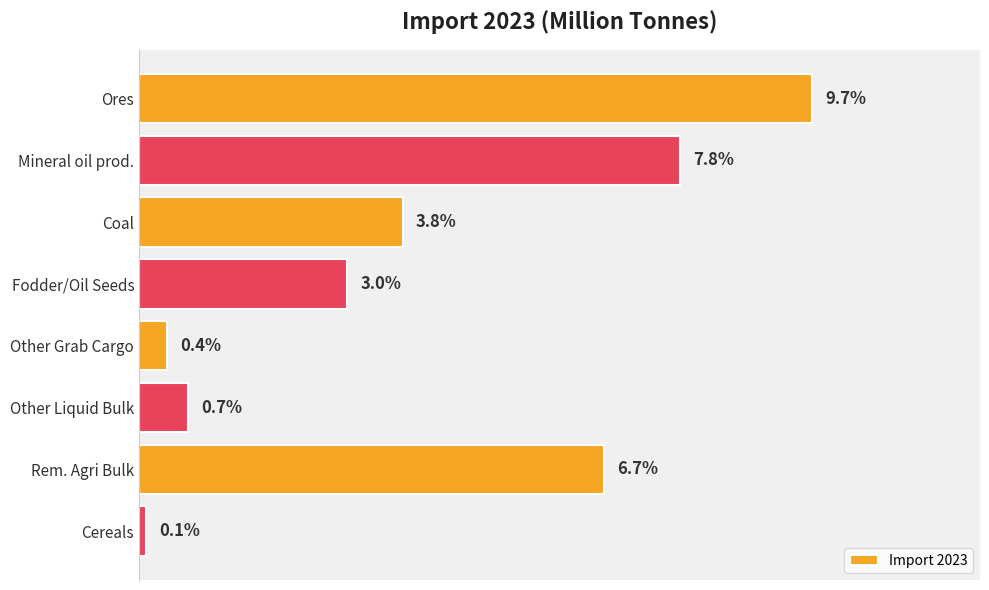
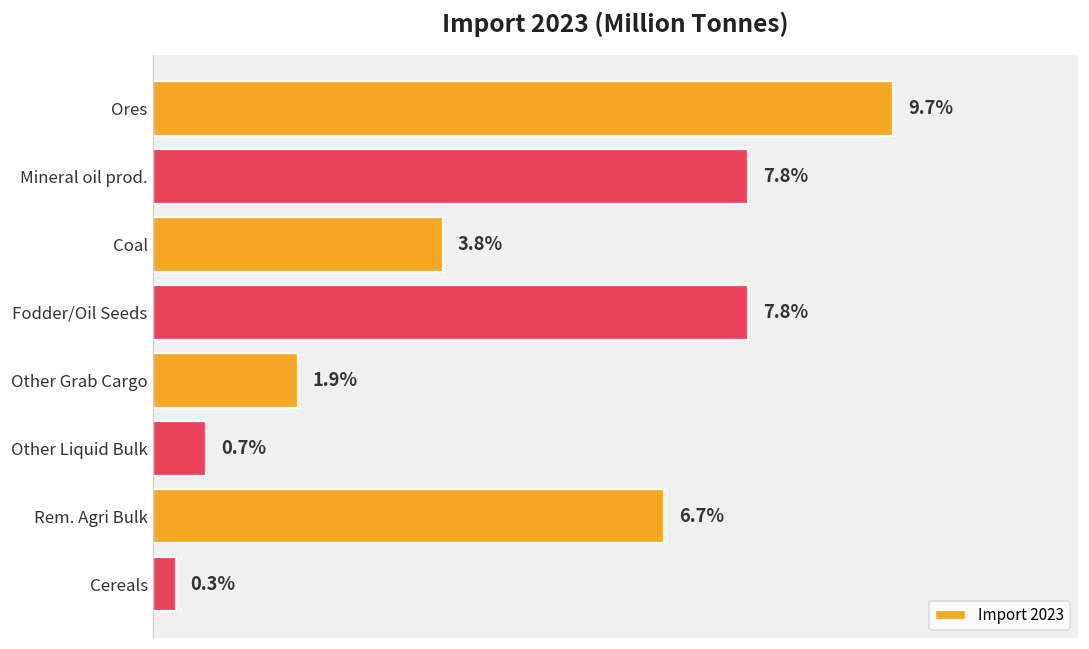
  {
    "Ores": "9.7%",
    "Mineral oil prod.": "7.8%",
    "Coal": "3.8%",
-   "Fodder/Oil Seeds": "3.0%",
-   "Other Grab Cargo": "0.4%",
+   "Fodder/Oil Seeds": "7.8%",
+   "Other Grab Cargo": "1.9%",
    "Other Liquid Bulk": "0.7%",
    "Rem. Agri Bulk": "6.7%",
-   "Cereals": "0.1%"
+   "Cereals": "0.3%"
  }
